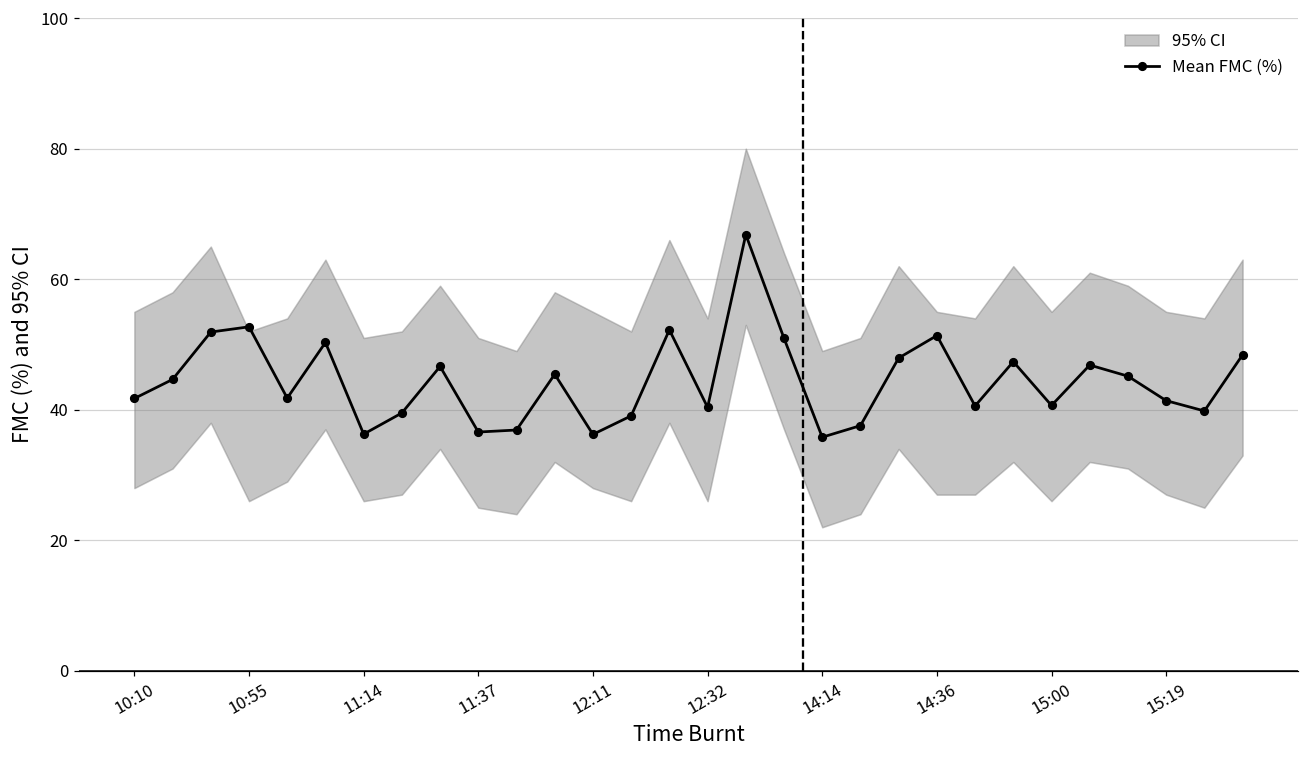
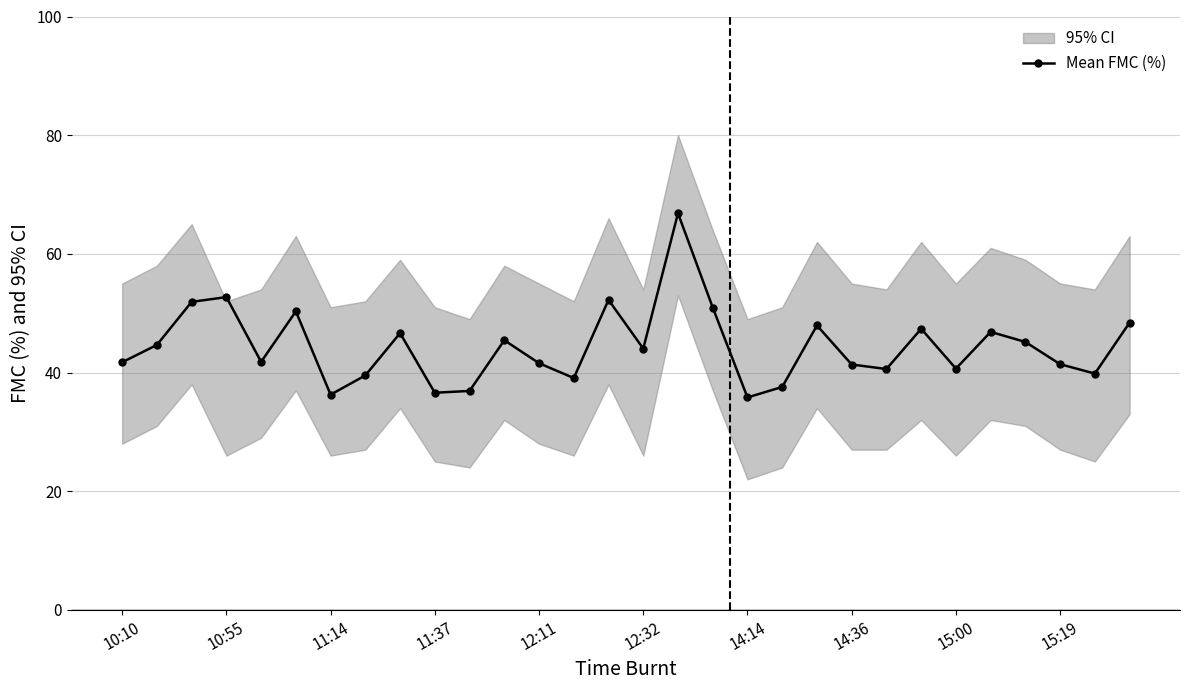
  {
    "Mean FMC (%)": {
      "10:10": 42,
      "10:55": 53,
      "11:14": 36,
      "11:37": 37,
-     "12:11": 36,
-     "12:32": 40,
+     "12:11": 42,
+     "12:32": 44,
      "14:14": 36,
-     "14:36": 51,
+     "14:36": 41,
      "15:00": 41,
      "15:19": 41
    }
  }
